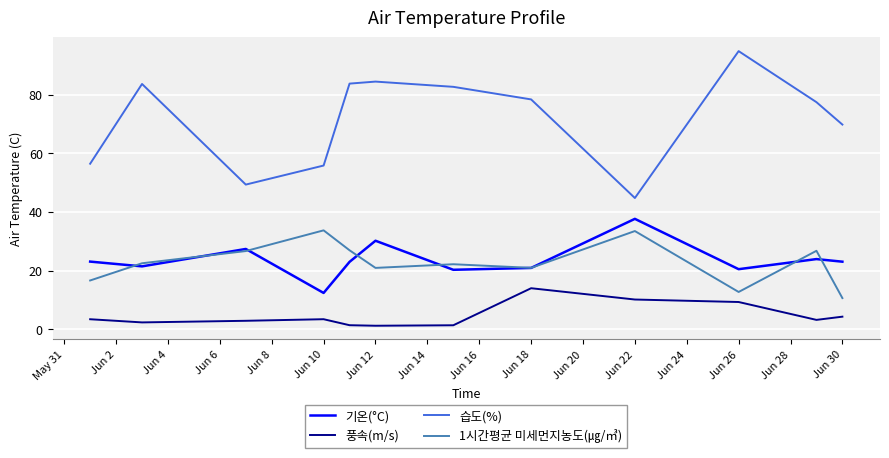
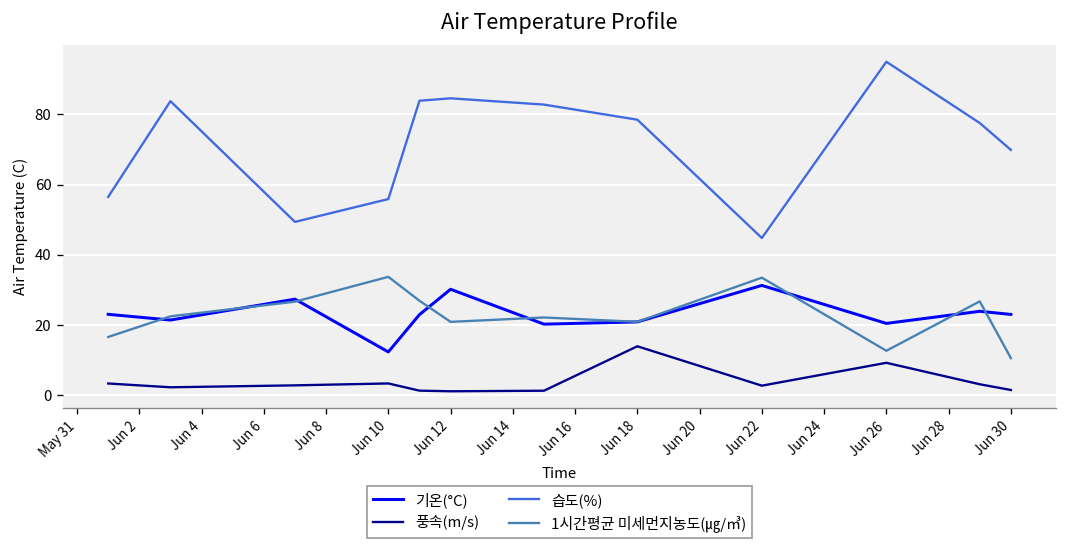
  {
    "기온(°C)": {
      "Jun 10": 12,
      "Jun 12": 30,
-     "Jun 22": 38,
+     "Jun 22": 31,
      "Jun 26": 20,
      "Jun 30": 23
    },
    "풍속(m/s)": {
      "Jun 10": 3,
      "Jun 12": 1,
      "Jun 18": 14,
-     "Jun 22": 10,
+     "Jun 22": 3,
      "Jun 26": 9,
-     "Jun 30": 4
+     "Jun 30": 2
    }
  }
